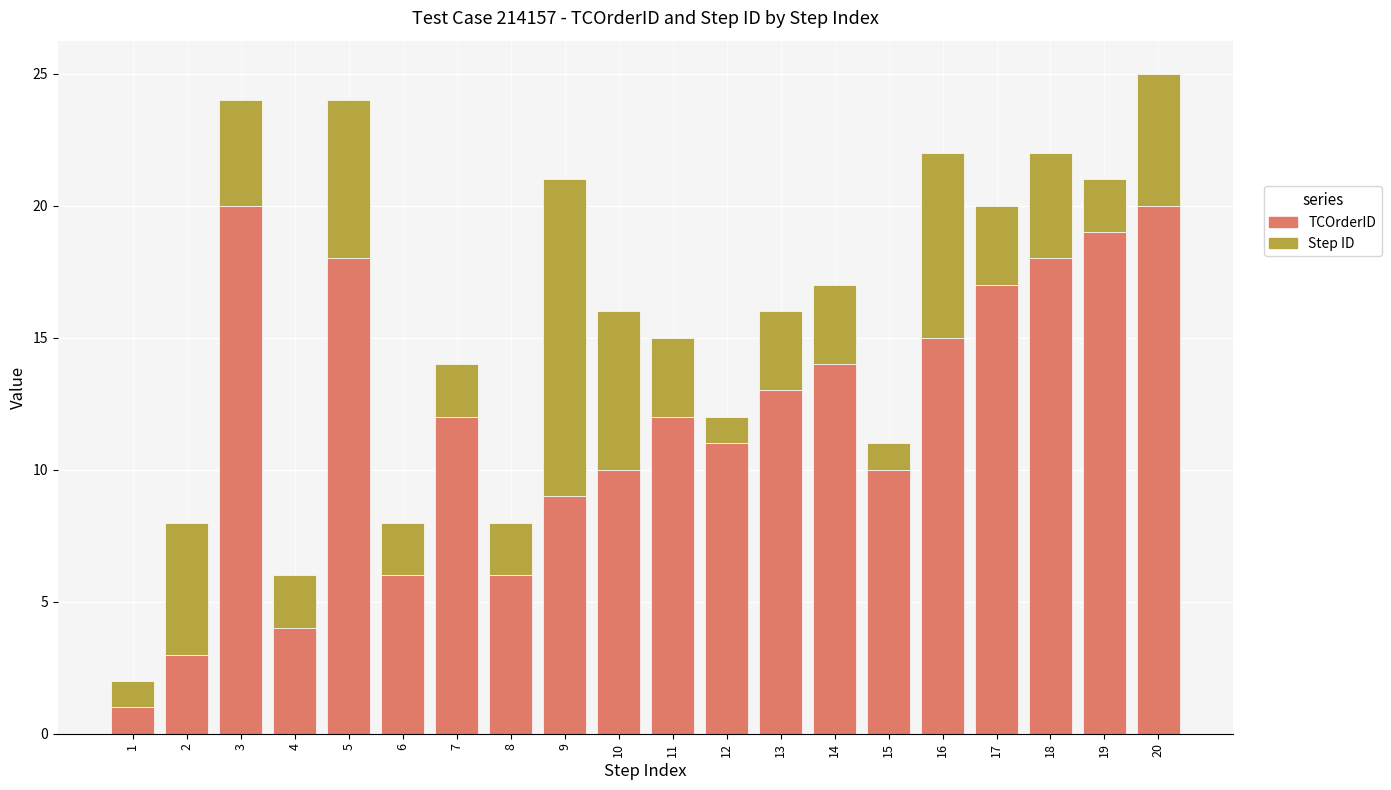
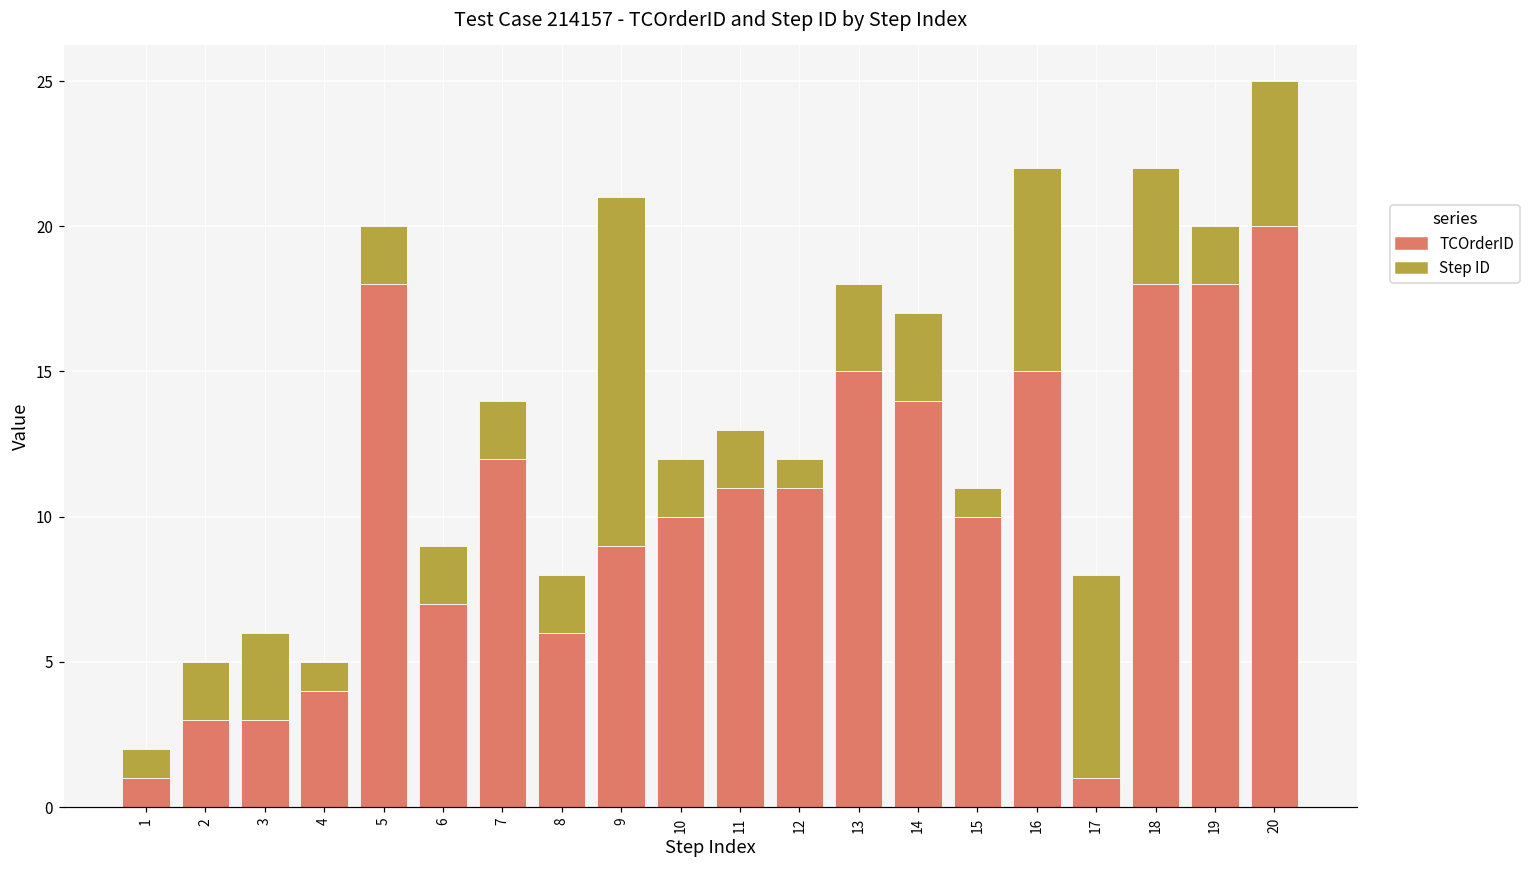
  {
    "TCOrderID": {
      "1": 1,
      "2": 3,
-     "3": 20,
+     "3": 3,
      "4": 4,
      "5": 18,
-     "6": 6,
+     "6": 7,
      "7": 12,
      "8": 6,
      "9": 9,
      "10": 10,
-     "11": 12,
+     "11": 11,
      "12": 11,
-     "13": 13,
+     "13": 15,
      "14": 14,
      "15": 10,
      "16": 15,
-     "17": 17,
+     "17": 1,
      "18": 18,
-     "19": 19,
+     "19": 18,
      "20": 20
    },
    "Step ID": {
      "1": 1,
-     "2": 5,
-     "3": 4,
-     "4": 2,
-     "5": 6,
+     "2": 2,
+     "3": 3,
+     "4": 1,
+     "5": 2,
      "6": 2,
      "7": 2,
      "8": 2,
      "9": 12,
-     "10": 6,
-     "11": 3,
+     "10": 2,
+     "11": 2,
      "12": 1,
      "13": 3,
      "14": 3,
      "15": 1,
      "16": 7,
-     "17": 3,
+     "17": 7,
      "18": 4,
      "19": 2,
      "20": 5
    }
  }
